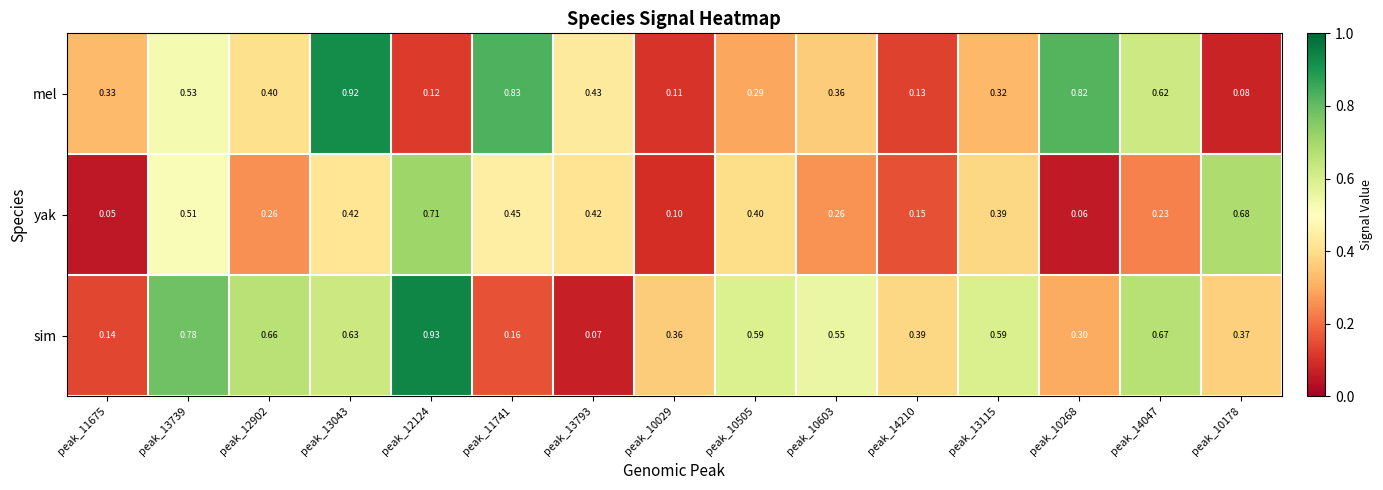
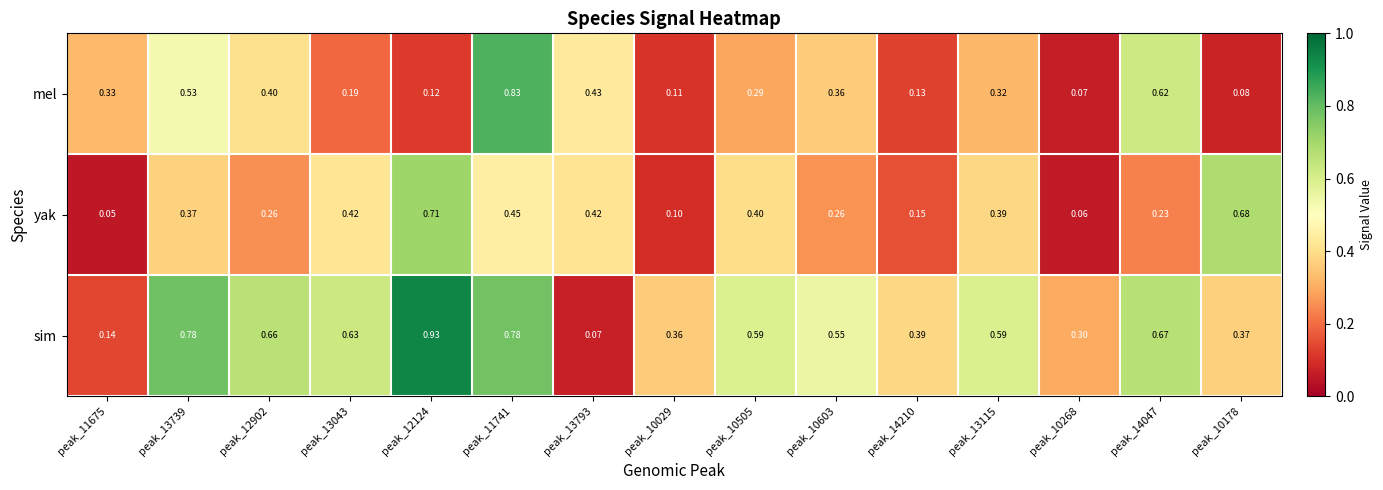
  {
    "mel": {
      "peak_11675": 0.33,
      "peak_13739": 0.53,
      "peak_12902": 0.40,
-     "peak_13043": 0.92,
+     "peak_13043": 0.19,
      "peak_12124": 0.12,
      "peak_11741": 0.83,
      "peak_13793": 0.43,
      "peak_10029": 0.11,
      "peak_10505": 0.29,
      "peak_10603": 0.36,
      "peak_14210": 0.13,
      "peak_13115": 0.32,
-     "peak_10268": 0.82,
+     "peak_10268": 0.07,
      "peak_14047": 0.62,
      "peak_10178": 0.08
    },
    "yak": {
      "peak_11675": 0.05,
-     "peak_13739": 0.51,
+     "peak_13739": 0.37,
      "peak_12902": 0.26,
      "peak_13043": 0.42,
      "peak_12124": 0.71,
      "peak_11741": 0.45,
      "peak_13793": 0.42,
      "peak_10029": 0.10,
      "peak_10505": 0.40,
      "peak_10603": 0.26,
      "peak_14210": 0.15,
      "peak_13115": 0.39,
      "peak_10268": 0.06,
      "peak_14047": 0.23,
      "peak_10178": 0.68
    },
    "sim": {
      "peak_11675": 0.14,
      "peak_13739": 0.78,
      "peak_12902": 0.66,
      "peak_13043": 0.63,
      "peak_12124": 0.93,
-     "peak_11741": 0.16,
+     "peak_11741": 0.78,
      "peak_13793": 0.07,
      "peak_10029": 0.36,
      "peak_10505": 0.59,
      "peak_10603": 0.55,
      "peak_14210": 0.39,
      "peak_13115": 0.59,
      "peak_10268": 0.30,
      "peak_14047": 0.67,
      "peak_10178": 0.37
    }
  }
